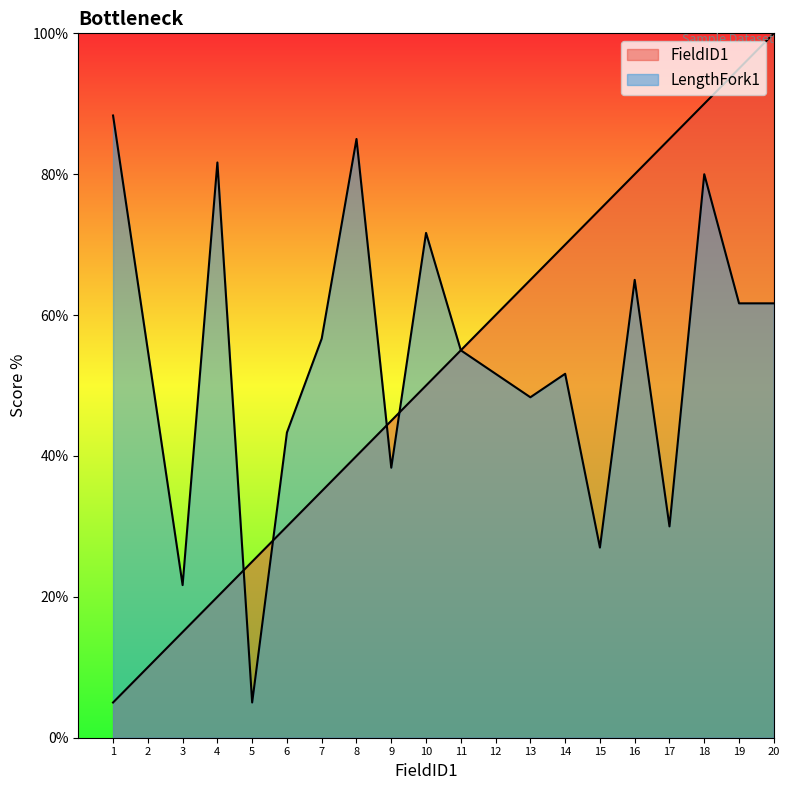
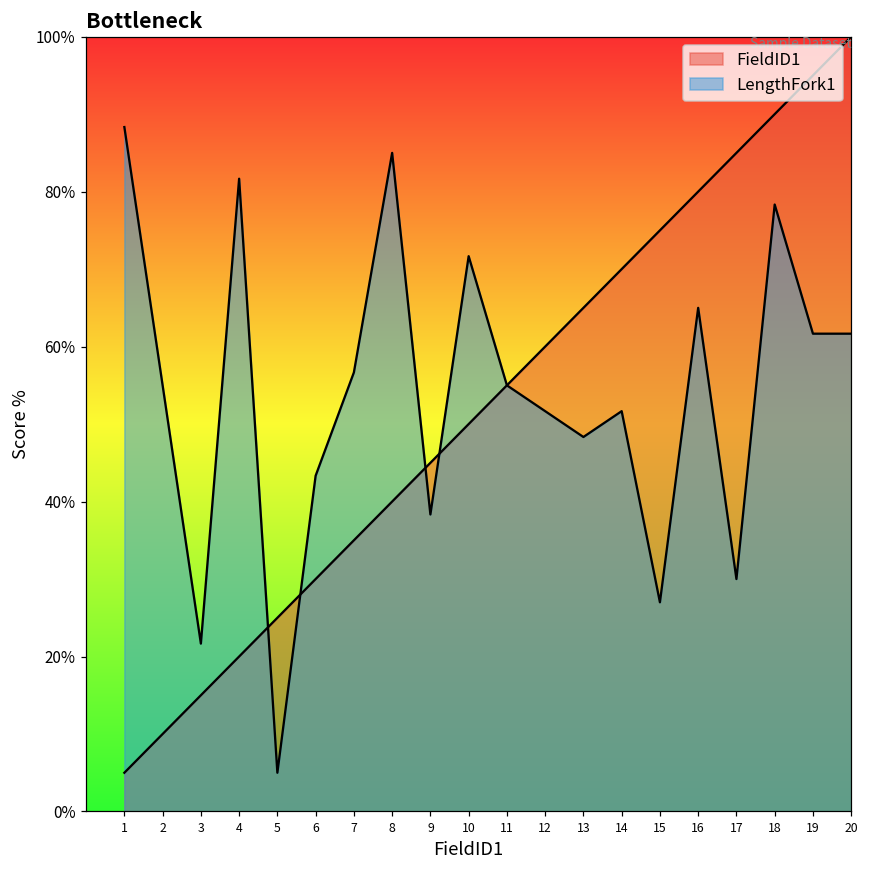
  {
    "FieldID1": {
      "1": "5%",
      "2": "10%",
      "3": "15%",
      "4": "20%",
      "5": "25%",
      "6": "30%",
      "7": "35%",
      "8": "40%",
      "9": "45%",
      "10": "50%",
      "12": "60%",
      "13": "65%",
      "14": "70%",
      "15": "75%",
      "16": "80%",
      "17": "85%",
      "18": "90%",
      "20": "100%"
    },
    "LengthFork1": {
      "1": "88%",
      "2": "55%",
      "3": "22%",
      "4": "82%",
      "5": "5%",
      "6": "43%",
      "7": "57%",
      "8": "85%",
      "9": "38%",
      "10": "72%",
      "12": "52%",
      "13": "48%",
      "14": "52%",
      "15": "27%",
      "16": "65%",
      "17": "30%",
-     "18": "80%",
+     "18": "78%",
      "19": "62%",
      "20": "62%"
    }
  }
